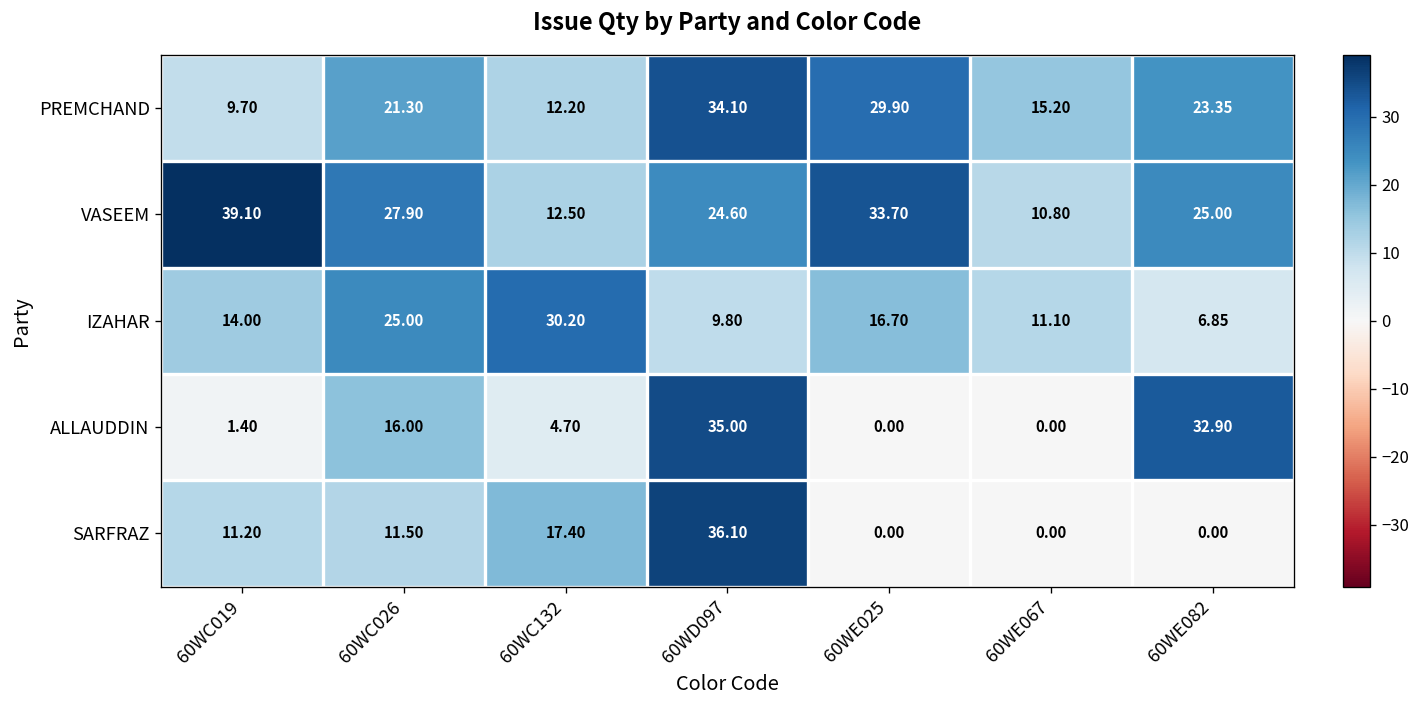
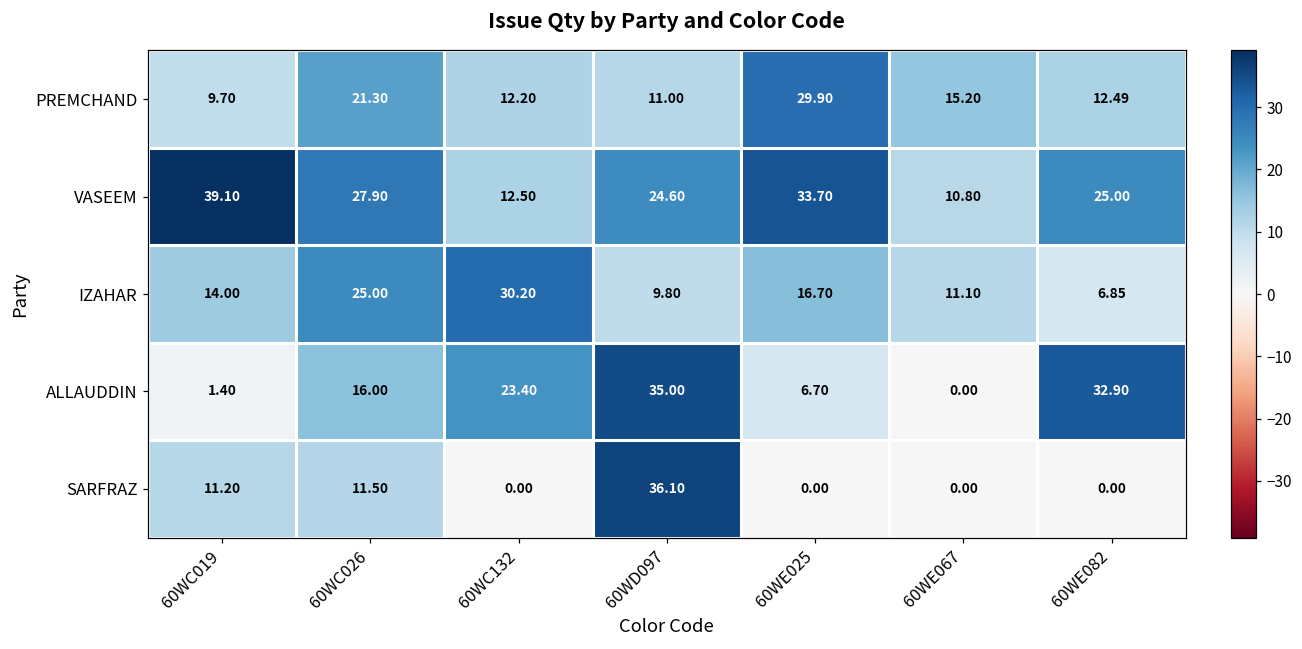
  {
    "PREMCHAND": {
      "60WC019": 9.70,
      "60WC026": 21.30,
      "60WC132": 12.20,
-     "60WD097": 34.10,
+     "60WD097": 11.00,
      "60WE025": 29.90,
      "60WE067": 15.20,
-     "60WE082": 23.35
+     "60WE082": 12.49
    },
    "VASEEM": {
      "60WC019": 39.10,
      "60WC026": 27.90,
      "60WC132": 12.50,
      "60WD097": 24.60,
      "60WE025": 33.70,
      "60WE067": 10.80,
      "60WE082": 25.00
    },
    "IZAHAR": {
      "60WC019": 14.00,
      "60WC026": 25.00,
      "60WC132": 30.20,
      "60WD097": 9.80,
      "60WE025": 16.70,
      "60WE067": 11.10,
      "60WE082": 6.85
    },
    "ALLAUDDIN": {
      "60WC019": 1.40,
      "60WC026": 16.00,
-     "60WC132": 4.70,
+     "60WC132": 23.40,
      "60WD097": 35.00,
-     "60WE025": 0.00,
+     "60WE025": 6.70,
      "60WE067": 0.00,
      "60WE082": 32.90
    },
    "SARFRAZ": {
      "60WC019": 11.20,
      "60WC026": 11.50,
-     "60WC132": 17.40,
+     "60WC132": 0.00,
      "60WD097": 36.10,
      "60WE025": 0.00,
      "60WE067": 0.00,
      "60WE082": 0.00
    }
  }
